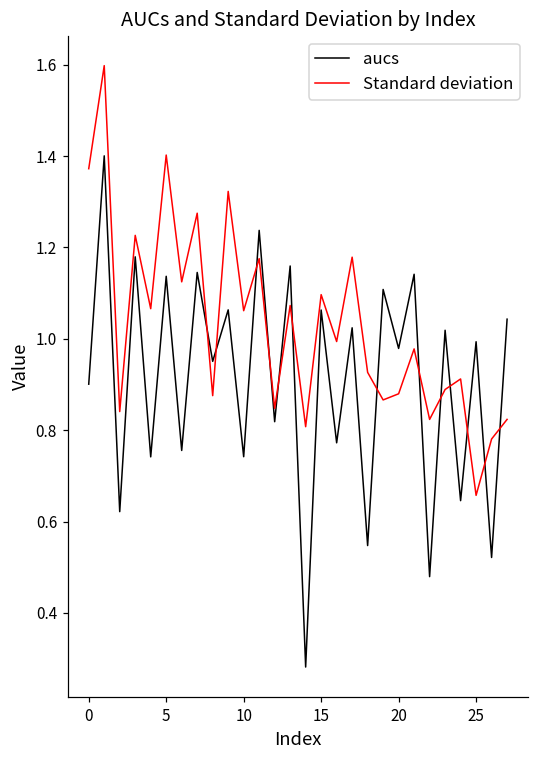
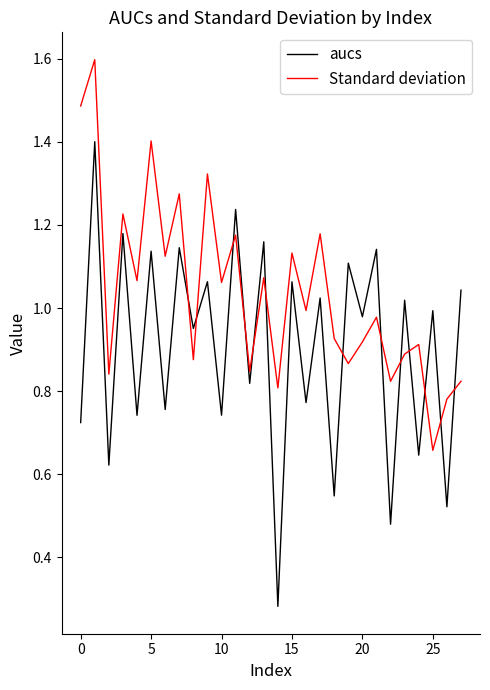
  {
    "aucs": {
-     "0": 0.90,
+     "0": 0.72,
      "5": 1.14,
      "10": 0.74,
      "15": 1.06,
      "20": 0.98,
      "25": 0.99
    },
    "Standard deviation": {
-     "0": 1.37,
+     "0": 1.49,
      "5": 1.40,
      "10": 1.06,
-     "15": 1.10,
-     "20": 0.88,
+     "15": 1.13,
+     "20": 0.92,
      "25": 0.66
    }
  }
